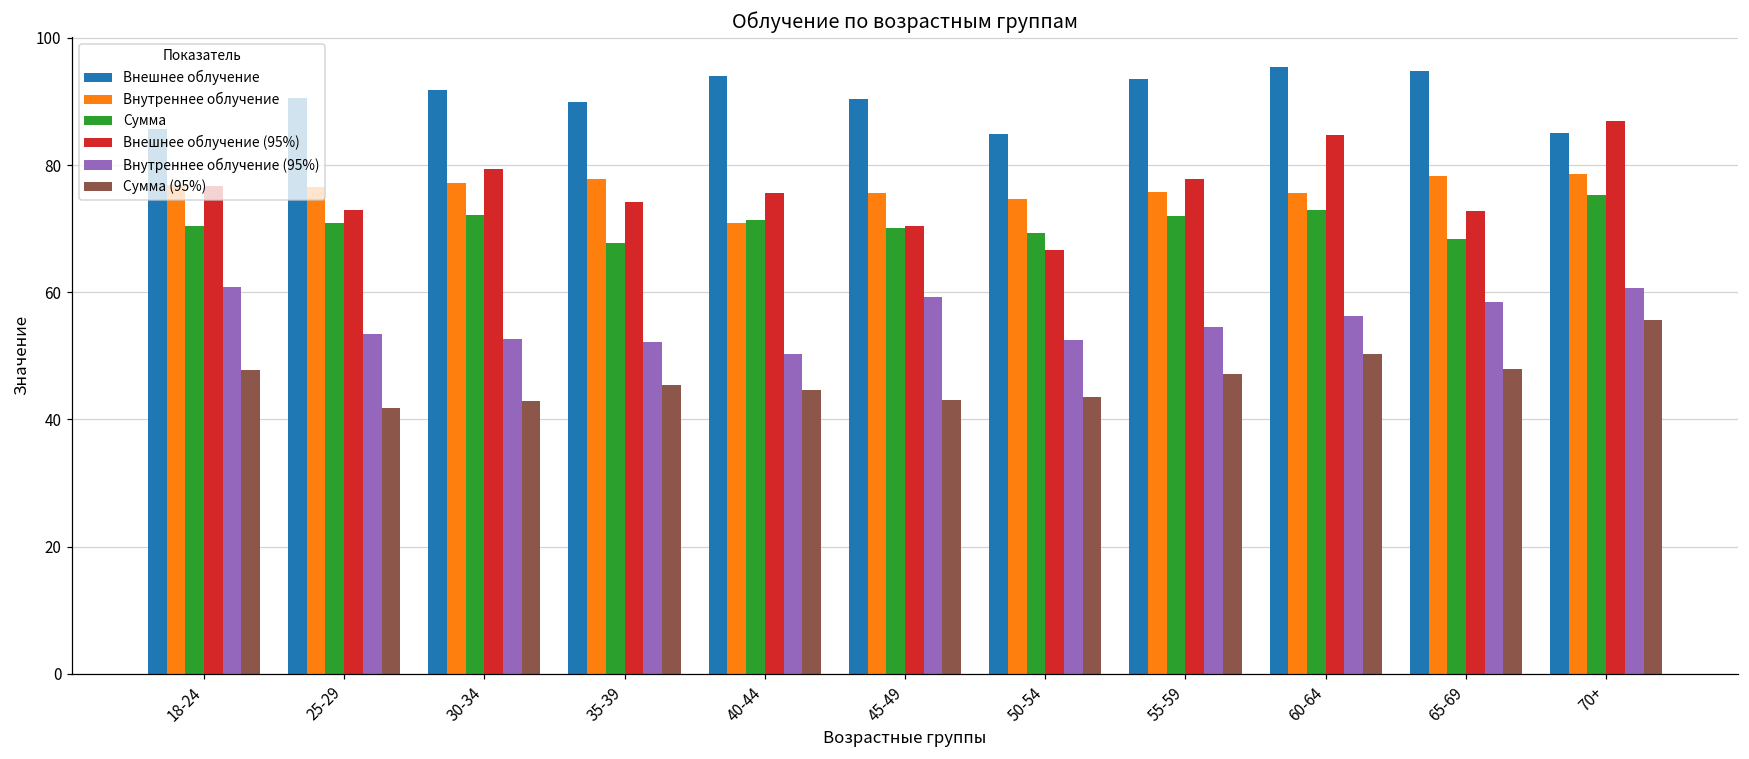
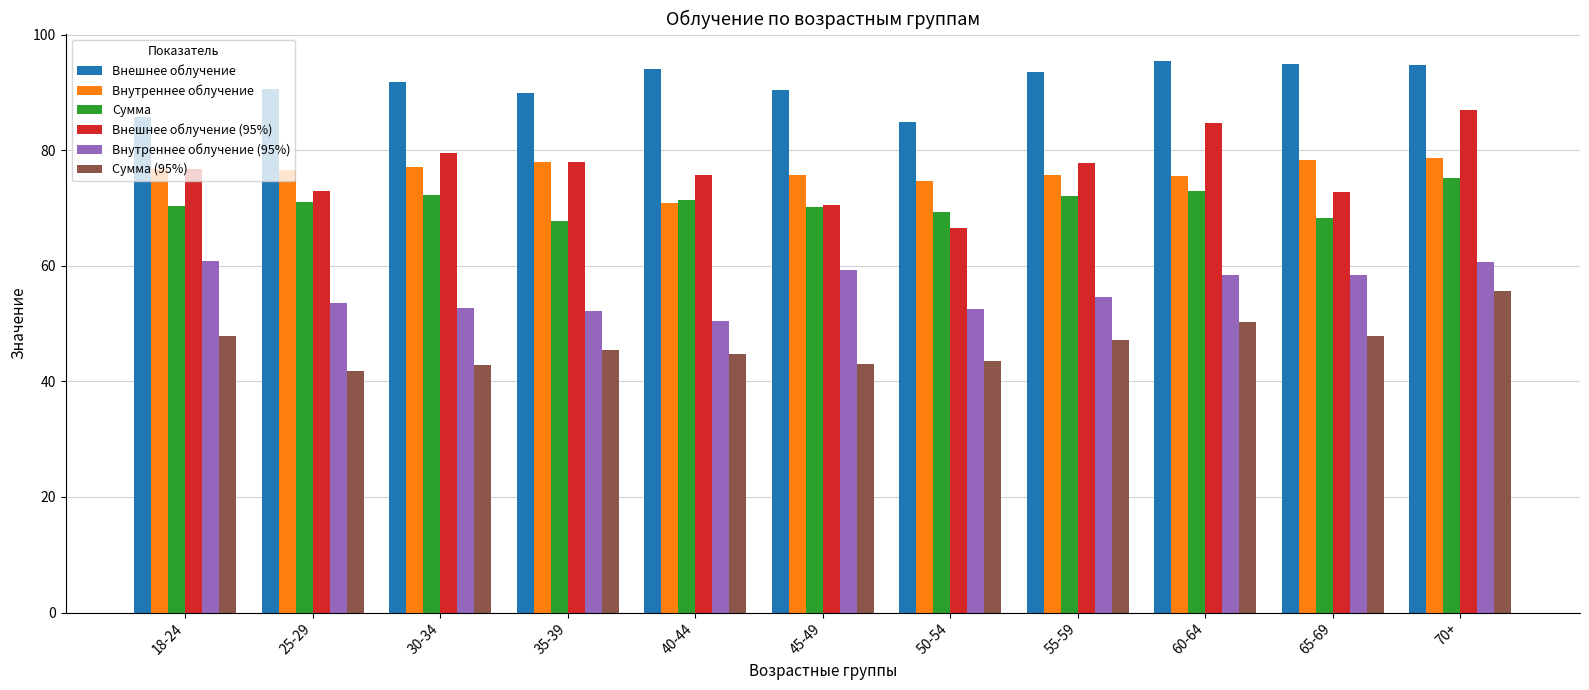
  {
    "Внешнее облучение": {
      "30-34": 92,
      "35-39": 90,
      "40-44": 94,
      "45-49": 90,
      "50-54": 85,
      "55-59": 94,
      "60-64": 95,
      "65-69": 95,
-     "70+": 85
+     "70+": 95
    },
    "Внутреннее облучение": {
      "30-34": 77,
      "35-39": 78,
      "40-44": 71,
      "45-49": 76,
      "50-54": 75,
      "55-59": 76,
      "60-64": 76,
      "65-69": 78,
      "70+": 79
    },
    "Сумма": {
      "18-24": 70,
      "25-29": 71,
      "30-34": 72,
      "35-39": 68,
      "40-44": 71,
      "45-49": 70,
      "50-54": 69,
      "55-59": 72,
      "60-64": 73,
      "65-69": 68,
      "70+": 75
    },
    "Внешнее облучение (95%)": {
      "25-29": 73,
      "30-34": 79,
-     "35-39": 74,
+     "35-39": 78,
      "40-44": 76,
      "45-49": 70,
      "50-54": 67,
      "55-59": 78,
      "60-64": 85,
      "65-69": 73,
      "70+": 87
    },
    "Внутреннее облучение (95%)": {
      "18-24": 61,
      "25-29": 53,
      "30-34": 53,
      "35-39": 52,
      "40-44": 50,
      "45-49": 59,
      "50-54": 52,
      "55-59": 55,
-     "60-64": 56,
+     "60-64": 58,
      "65-69": 58,
      "70+": 61
    },
    "Сумма (95%)": {
      "18-24": 48,
      "25-29": 42,
      "30-34": 43,
      "35-39": 45,
      "40-44": 45,
      "45-49": 43,
      "50-54": 44,
      "55-59": 47,
      "60-64": 50,
      "65-69": 48,
      "70+": 56
    }
  }
